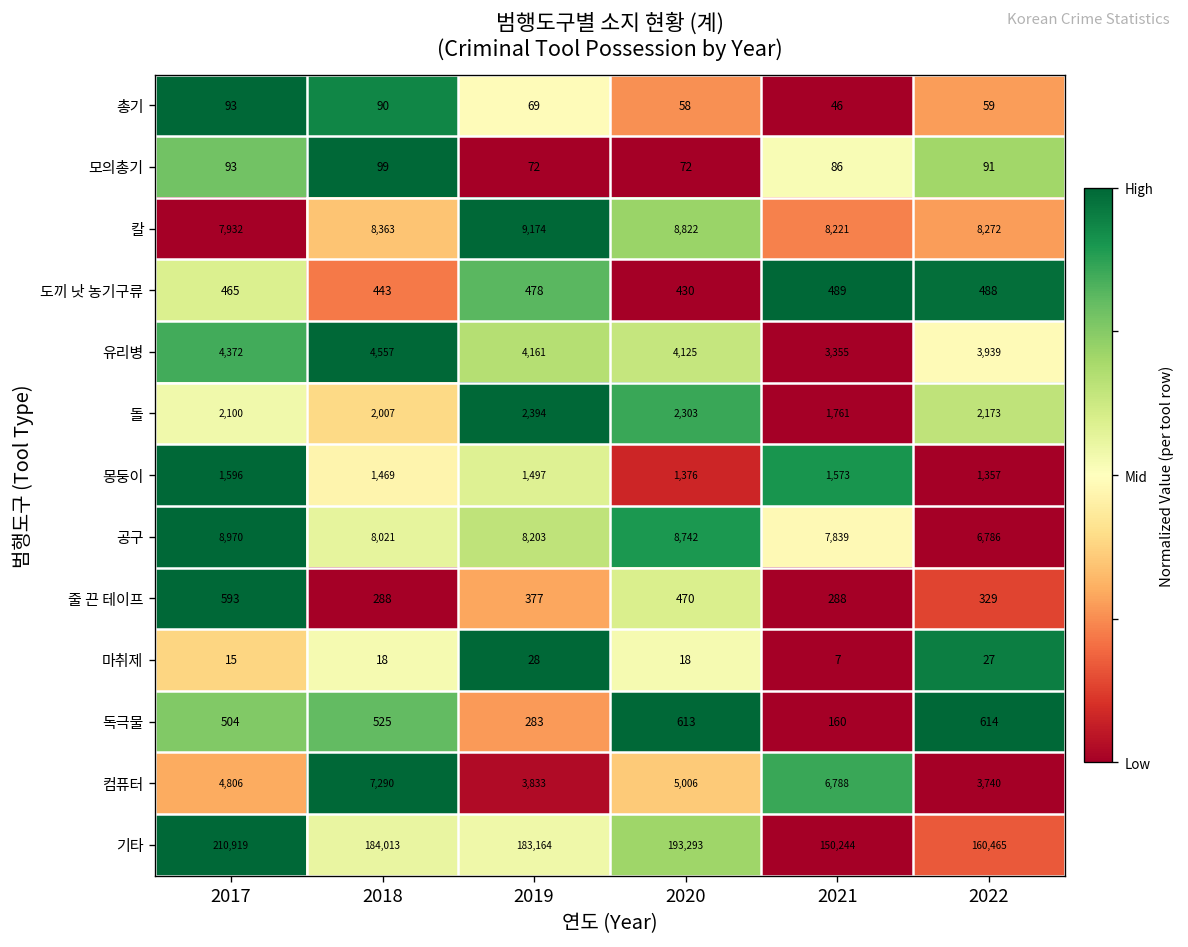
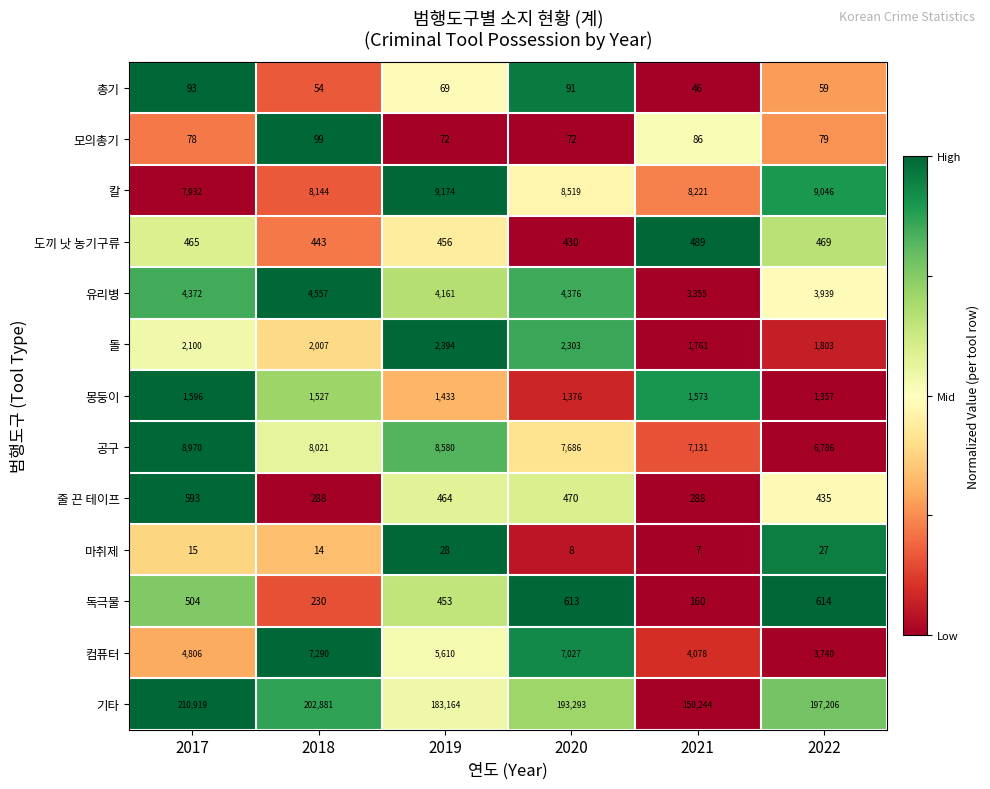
  {
    "총기": {
      "2017": "93",
-     "2018": "90",
+     "2018": "54",
      "2019": "69",
-     "2020": "58",
+     "2020": "91",
      "2021": "46",
      "2022": "59"
    },
    "모의총기": {
-     "2017": "93",
+     "2017": "78",
      "2018": "99",
      "2019": "72",
      "2020": "72",
      "2021": "86",
-     "2022": "91"
+     "2022": "79"
    },
    "칼": {
      "2017": "7,932",
-     "2018": "8,363",
+     "2018": "8,144",
      "2019": "9,174",
-     "2020": "8,822",
+     "2020": "8,519",
      "2021": "8,221",
-     "2022": "8,272"
+     "2022": "9,046"
    },
    "도끼 낫 농기구류": {
      "2017": "465",
      "2018": "443",
-     "2019": "478",
+     "2019": "456",
      "2020": "430",
      "2021": "489",
-     "2022": "488"
+     "2022": "469"
    },
    "유리병": {
      "2017": "4,372",
      "2018": "4,557",
      "2019": "4,161",
-     "2020": "4,125",
+     "2020": "4,376",
      "2021": "3,355",
      "2022": "3,939"
    },
    "돌": {
      "2017": "2,100",
      "2018": "2,007",
      "2019": "2,394",
      "2020": "2,303",
      "2021": "1,761",
-     "2022": "2,173"
+     "2022": "1,803"
    },
    "몽둥이": {
      "2017": "1,596",
-     "2018": "1,469",
-     "2019": "1,497",
+     "2018": "1,527",
+     "2019": "1,433",
      "2020": "1,376",
      "2021": "1,573",
      "2022": "1,357"
    },
    "공구": {
      "2017": "8,970",
      "2018": "8,021",
-     "2019": "8,203",
-     "2020": "8,742",
-     "2021": "7,839",
+     "2019": "8,580",
+     "2020": "7,686",
+     "2021": "7,131",
      "2022": "6,786"
    },
    "줄 끈 테이프": {
      "2017": "593",
      "2018": "288",
-     "2019": "377",
+     "2019": "464",
      "2020": "470",
      "2021": "288",
-     "2022": "329"
+     "2022": "435"
    },
    "마취제": {
      "2017": "15",
-     "2018": "18",
+     "2018": "14",
      "2019": "28",
-     "2020": "18",
+     "2020": "8",
      "2021": "7",
      "2022": "27"
    },
    "독극물": {
      "2017": "504",
-     "2018": "525",
-     "2019": "283",
+     "2018": "230",
+     "2019": "453",
      "2020": "613",
      "2021": "160",
      "2022": "614"
    },
    "컴퓨터": {
      "2017": "4,806",
      "2018": "7,290",
-     "2019": "3,833",
-     "2020": "5,006",
-     "2021": "6,788",
+     "2019": "5,610",
+     "2020": "7,027",
+     "2021": "4,078",
      "2022": "3,740"
    },
    "기타": {
      "2017": "210,919",
-     "2018": "184,013",
+     "2018": "202,881",
      "2019": "183,164",
      "2020": "193,293",
      "2021": "150,244",
-     "2022": "160,465"
+     "2022": "197,206"
    }
  }
